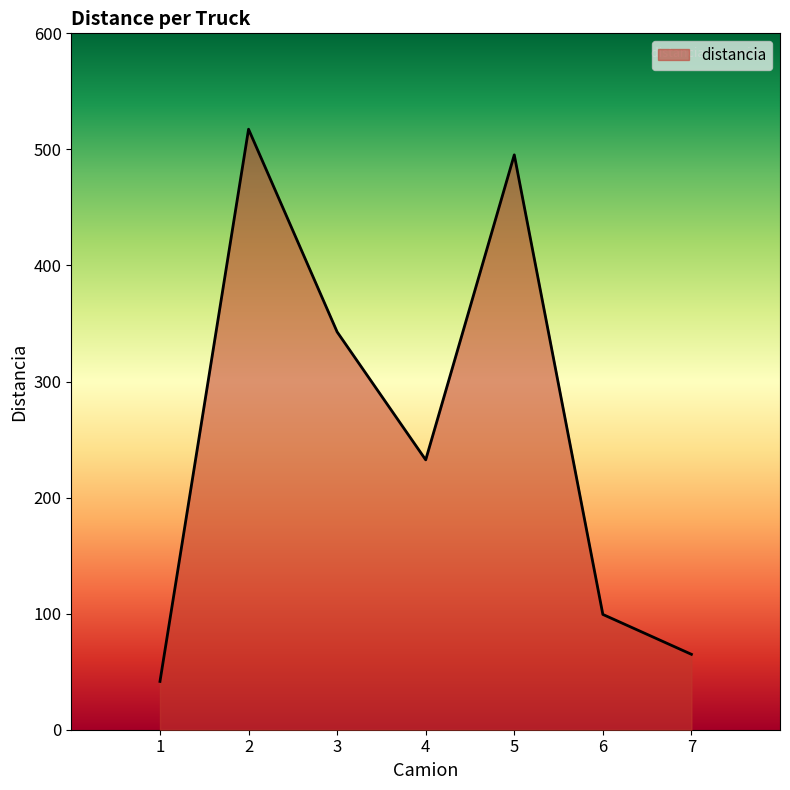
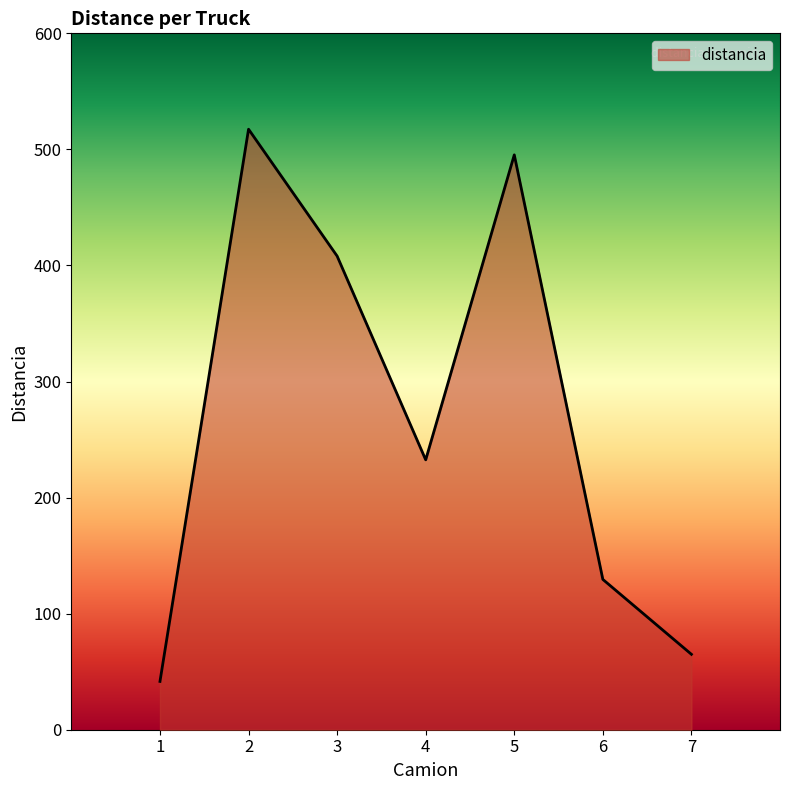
  {
    "1": 42,
    "2": 517,
-   "3": 343,
+   "3": 408,
    "4": 233,
    "5": 495,
-   "6": 99,
+   "6": 129,
    "7": 65
  }
